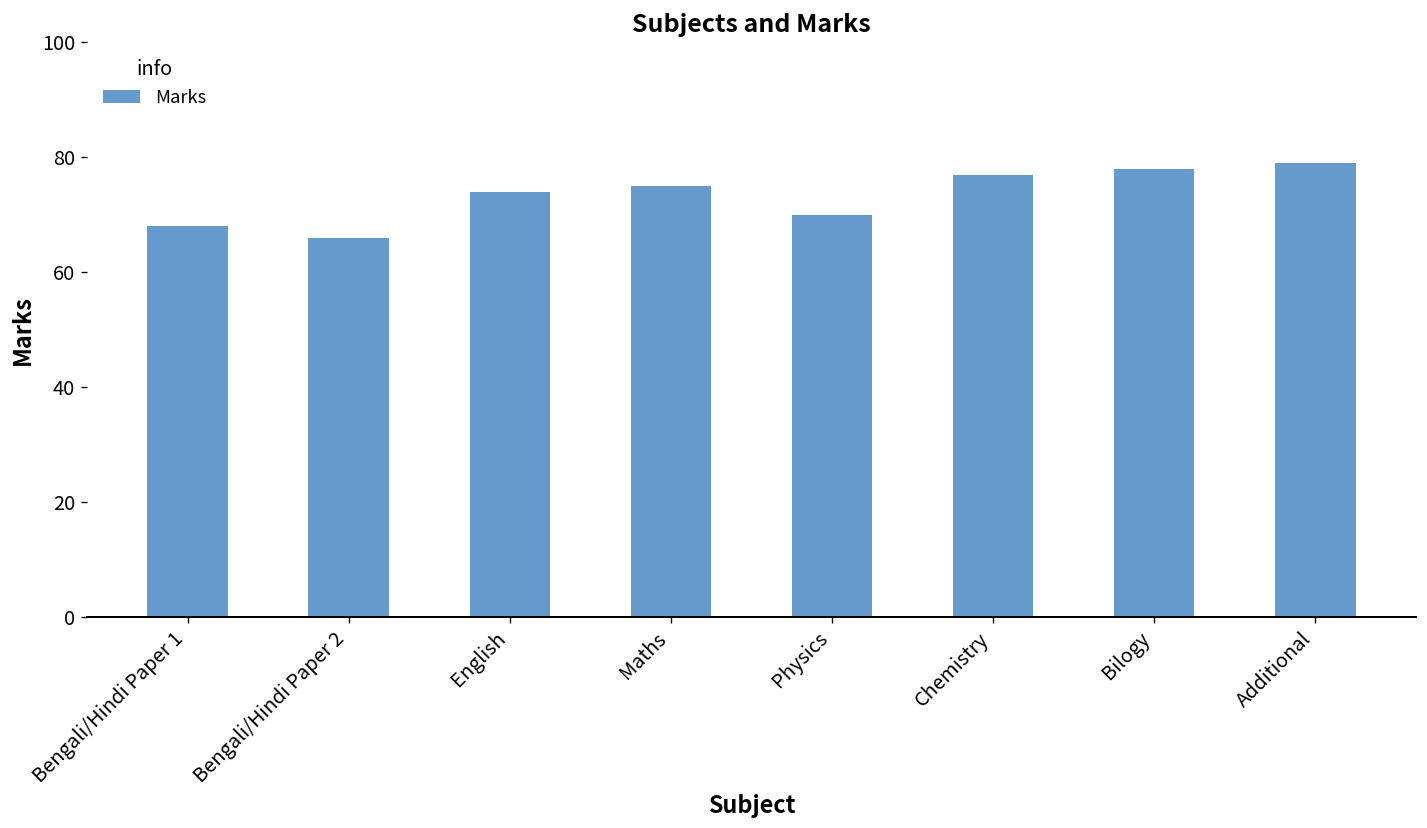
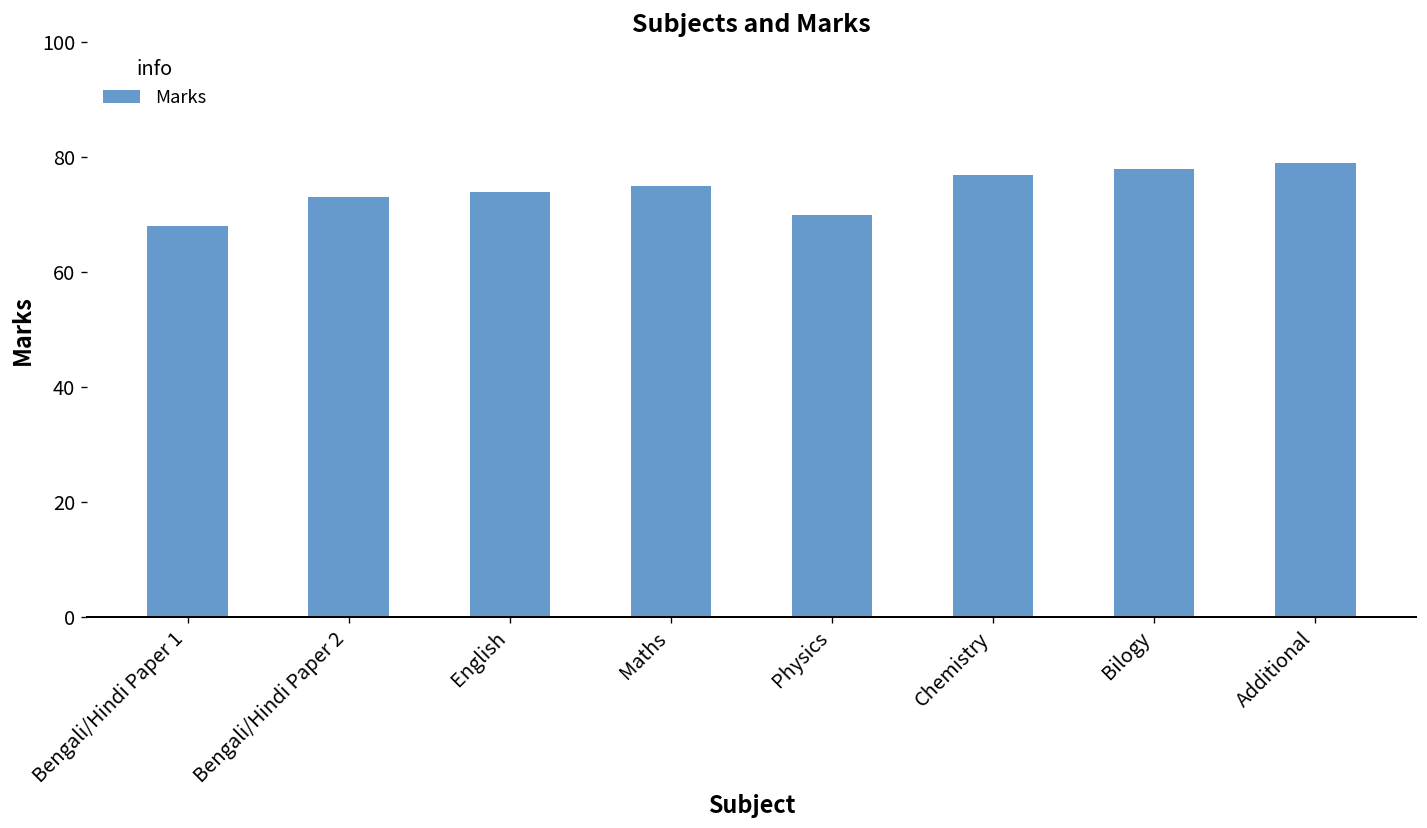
  {
    "Bengali/Hindi Paper 1": 68,
-   "Bengali/Hindi Paper 2": 66,
+   "Bengali/Hindi Paper 2": 73,
    "English": 74,
    "Maths": 75,
    "Physics": 70,
    "Chemistry": 77,
    "Bilogy": 78,
    "Additional": 79
  }
